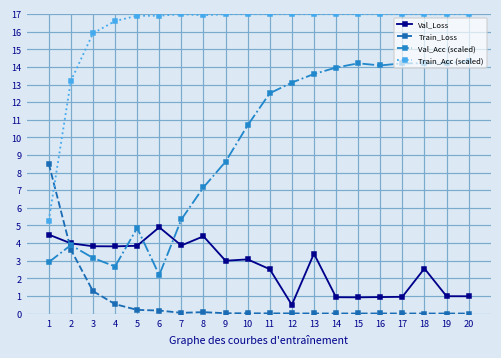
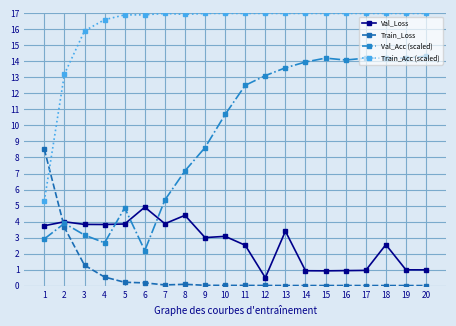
  {
    "Val_Loss": {
-     "1": 4.5,
+     "1": 3.7,
      "3": 3.8,
      "4": 3.8,
      "5": 3.8,
      "6": 4.9,
      "7": 3.9,
      "8": 4.4,
      "9": 3.0,
      "10": 3.1,
      "11": 2.5,
      "12": 0.5,
      "13": 3.4,
      "14": 0.9,
      "15": 0.9,
      "16": 0.9,
      "17": 0.9,
      "18": 2.6,
      "19": 1.0,
      "20": 1.0
    }
  }
